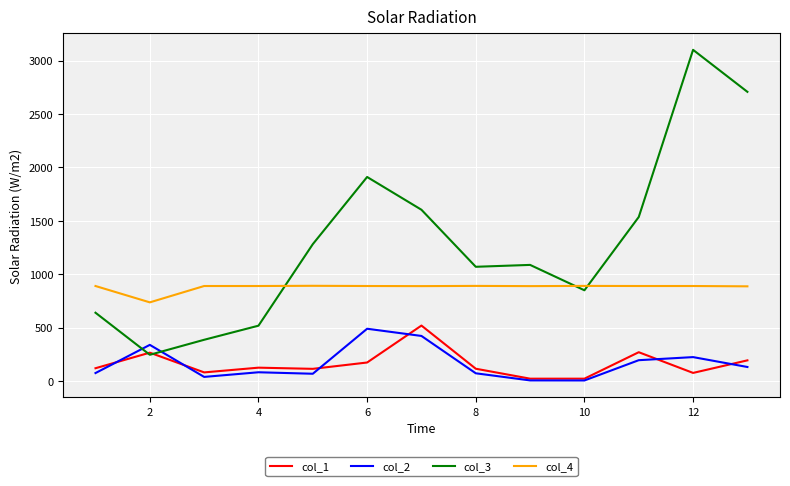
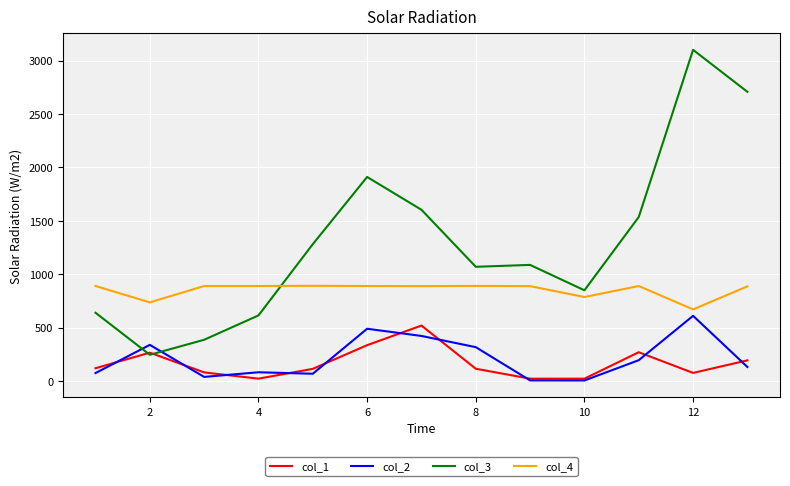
  {
    "col_1": {
-     "4": 130,
-     "6": 170,
+     "4": 20,
+     "6": 340,
      "8": 120,
      "12": 80
    },
    "col_2": {
      "2": 340,
      "4": 80,
      "6": 490,
-     "8": 70,
-     "12": 220
+     "8": 320,
+     "12": 610
    },
    "col_3": {
-     "4": 520,
+     "4": 610,
      "6": 1910,
      "8": 1070,
      "10": 850,
      "12": 3100
    },
    "col_4": {
      "2": 740,
      "4": 890,
      "6": 890,
      "8": 890,
-     "10": 890,
-     "12": 890
+     "10": 790,
+     "12": 670
    }
  }
